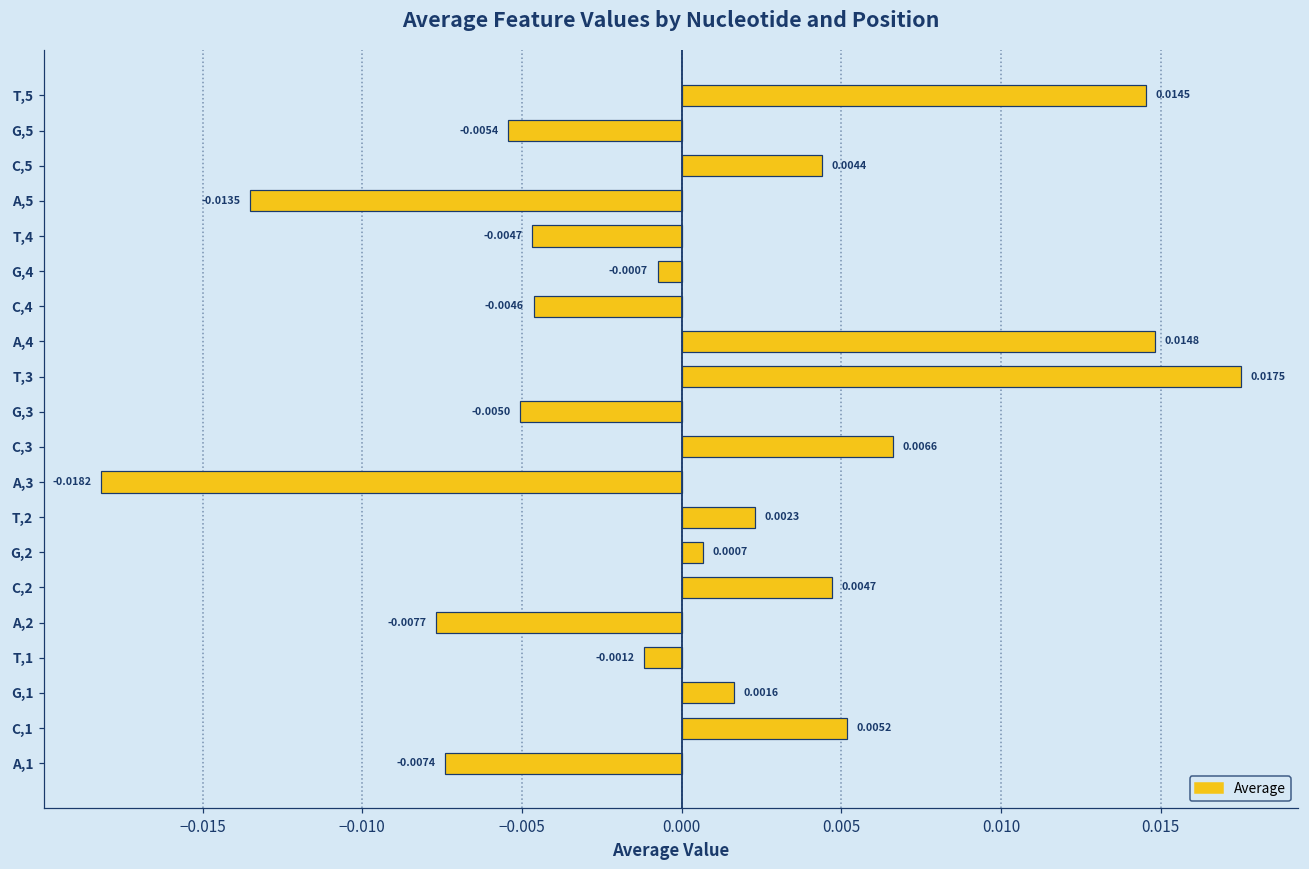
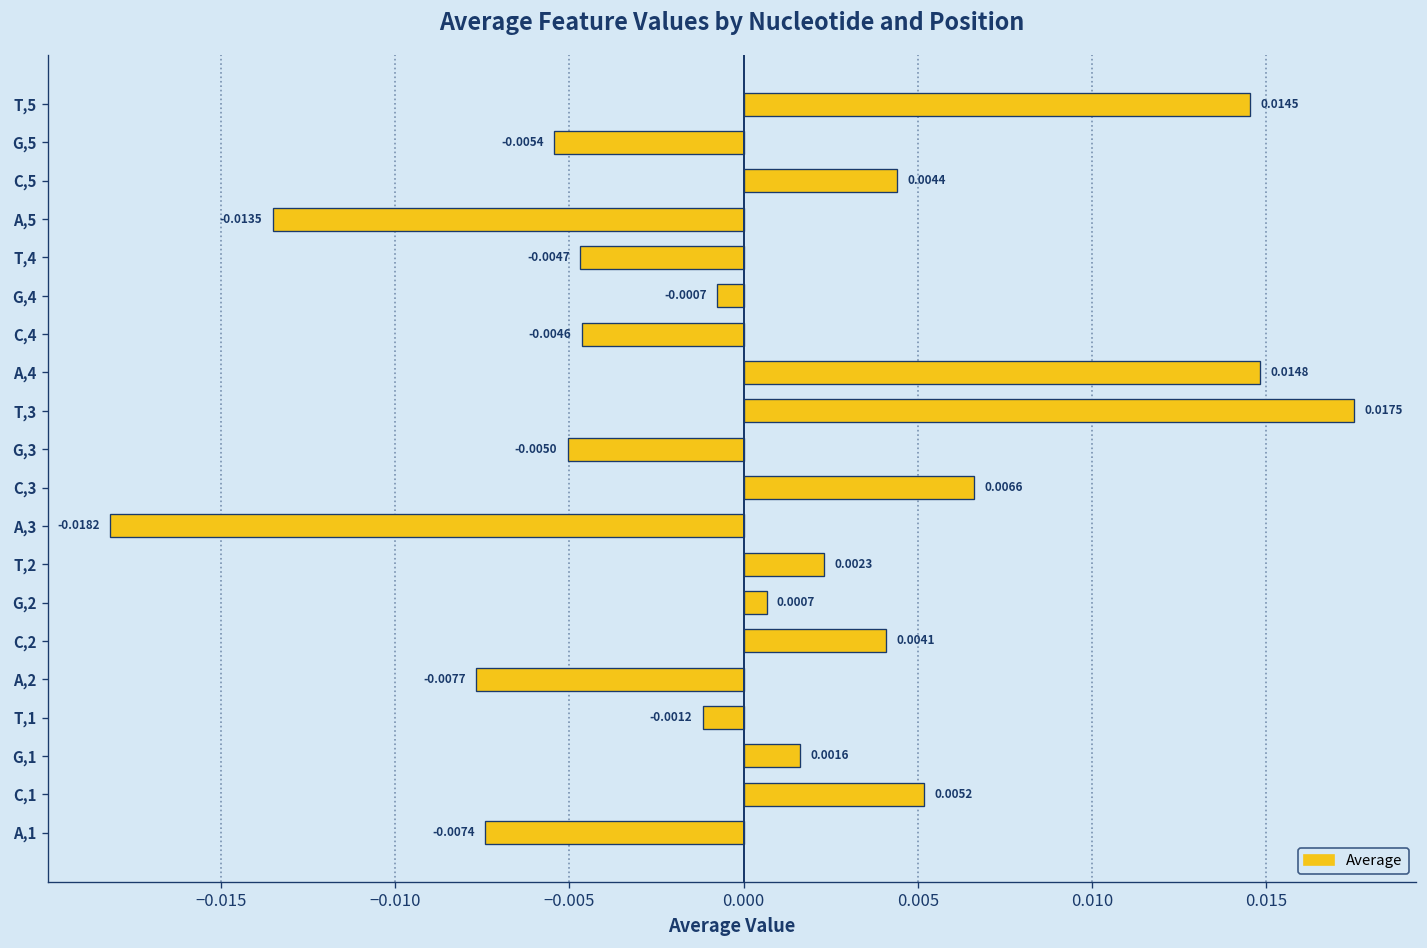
  {
    "T,5": 0.0145,
    "G,5": -0.0054,
    "C,5": 0.0044,
    "A,5": -0.0135,
    "T,4": -0.0047,
    "G,4": -0.0007,
    "C,4": -0.0046,
    "A,4": 0.0148,
    "T,3": 0.0175,
    "G,3": -0.0050,
    "C,3": 0.0066,
    "A,3": -0.0182,
    "T,2": 0.0023,
    "G,2": 0.0007,
-   "C,2": 0.0047,
+   "C,2": 0.0041,
    "A,2": -0.0077,
    "T,1": -0.0012,
    "G,1": 0.0016,
    "C,1": 0.0052,
    "A,1": -0.0074
  }
